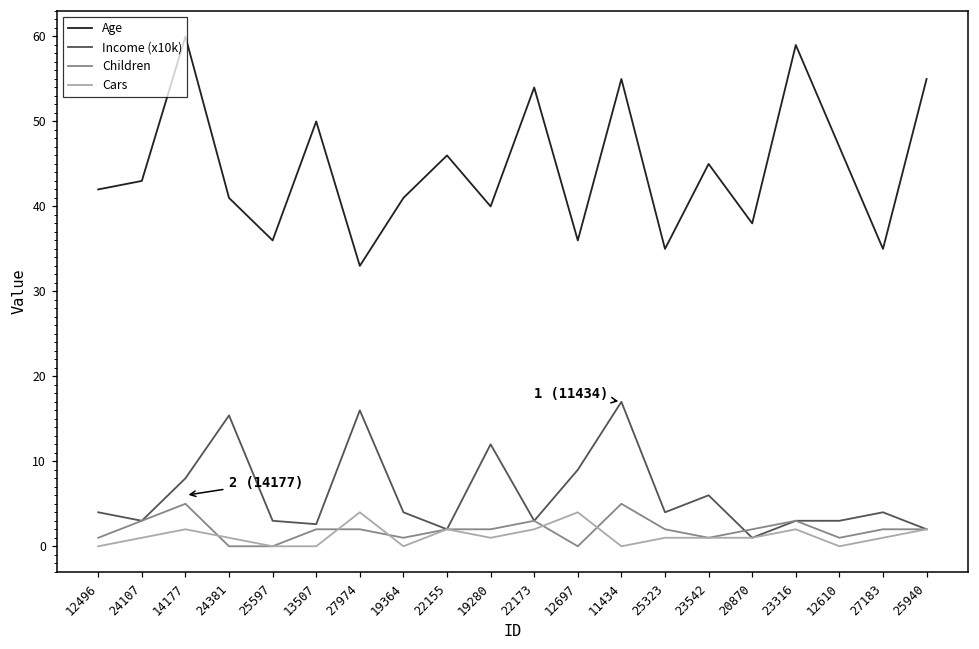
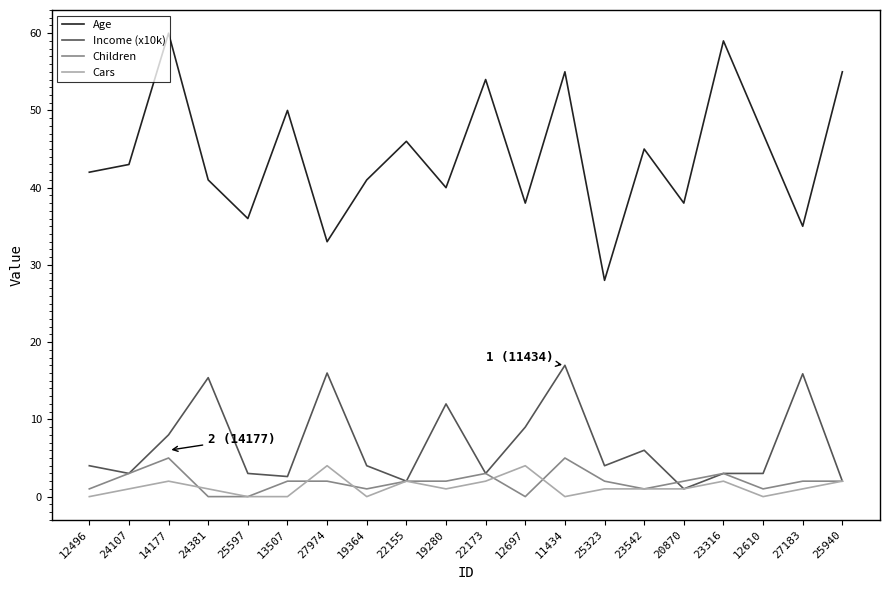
  {
    "Age": {
      "12496": 42,
      "24107": 43,
      "24381": 41,
      "25597": 36,
      "13507": 50,
      "27974": 33,
      "19364": 41,
      "22155": 46,
      "19280": 40,
      "22173": 54,
-     "12697": 36,
+     "12697": 38,
      "11434": 55,
-     "25323": 35,
+     "25323": 28,
      "23542": 45,
      "20870": 38,
      "23316": 59,
      "12610": 47,
      "27183": 35,
      "25940": 55
    },
    "Income (x10k)": {
      "12496": 4,
      "24381": 15,
      "25597": 3,
      "13507": 3,
      "27974": 16,
      "19364": 4,
      "19280": 12,
      "12697": 9,
      "25323": 4,
      "23542": 6,
      "12610": 3,
-     "27183": 4
+     "27183": 16
    }
  }
